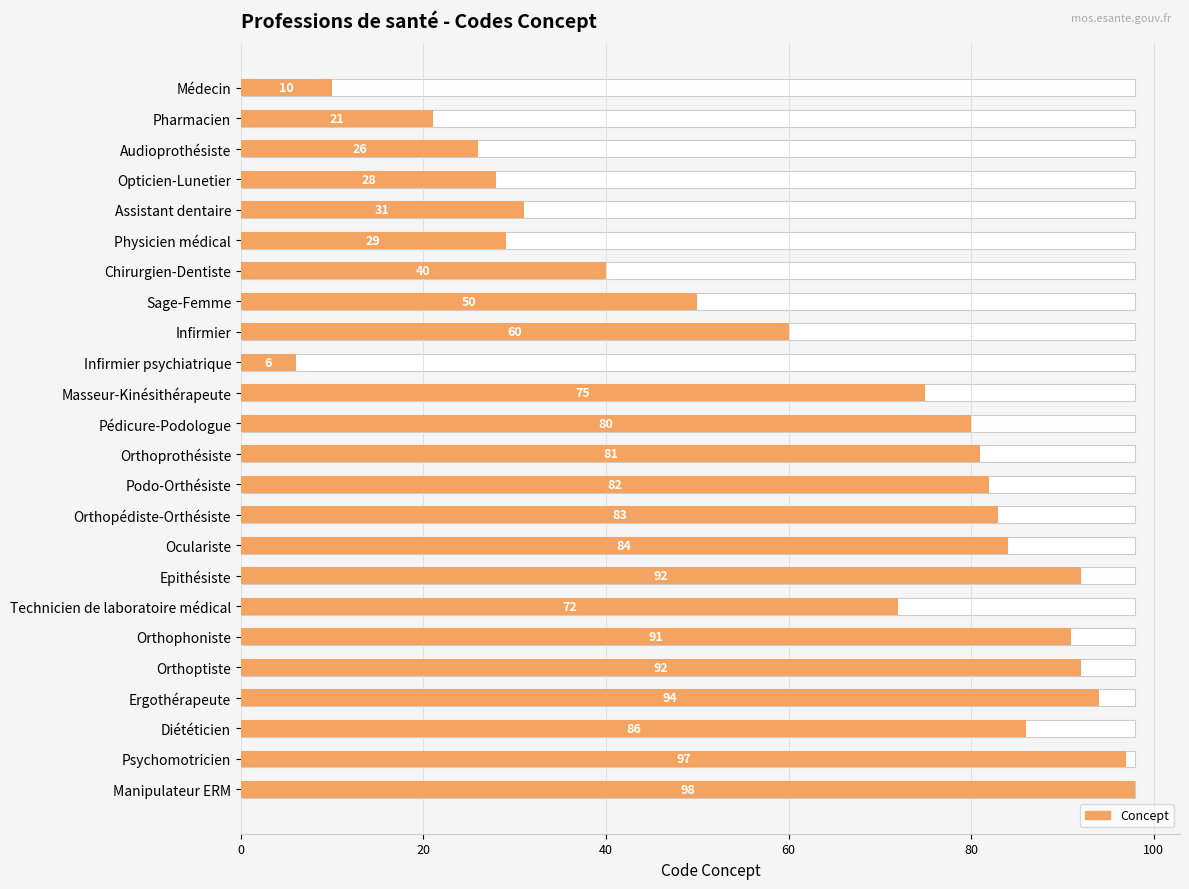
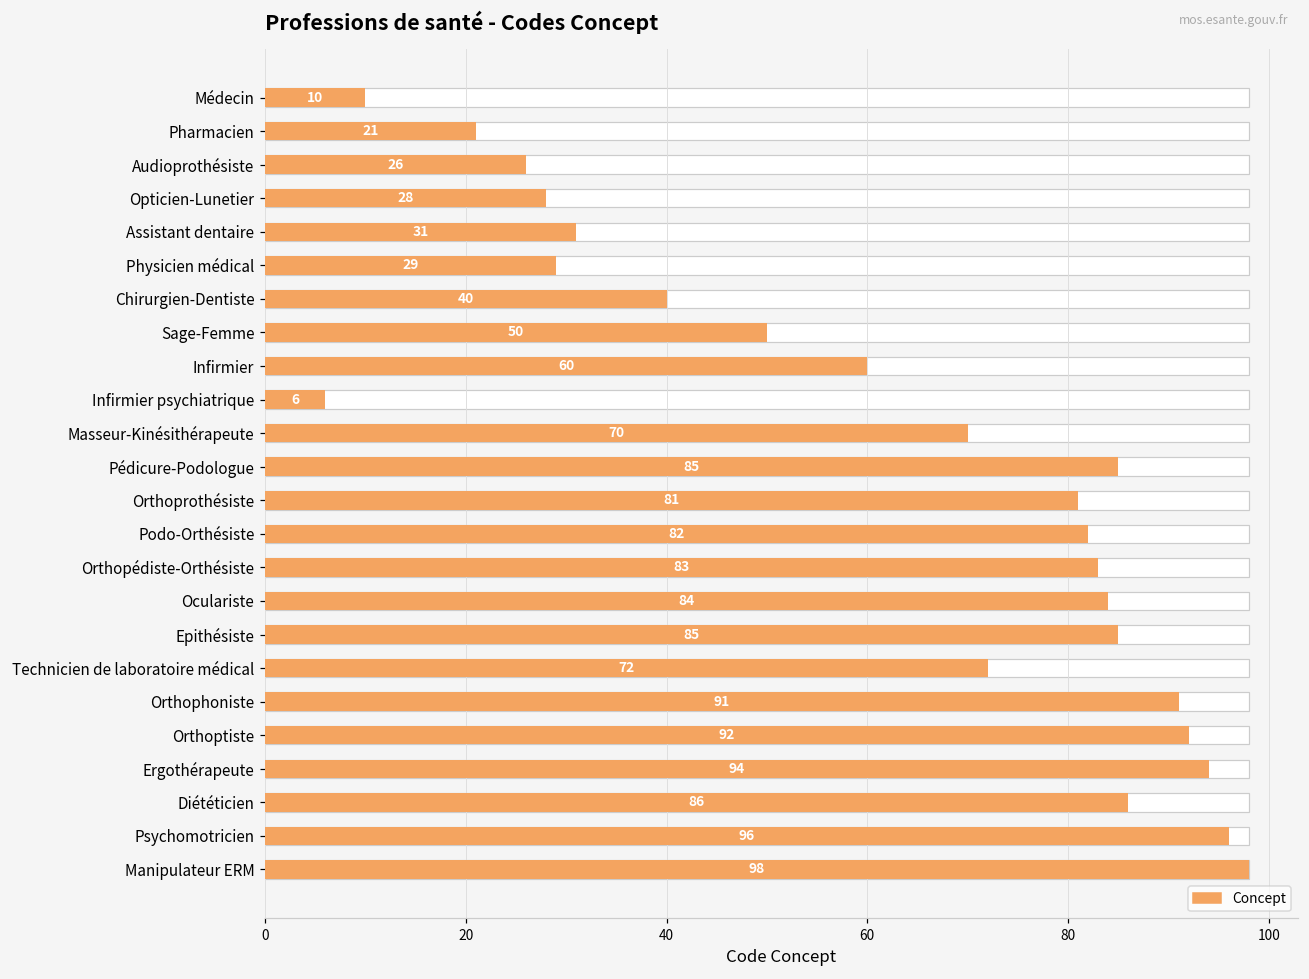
  {
    "Concept": {
-     "Masseur-Kinésithérapeute": 75,
-     "Pédicure-Podologue": 80,
-     "Epithésiste": 92,
-     "Psychomotricien": 97,
+     "Masseur-Kinésithérapeute": 70,
+     "Pédicure-Podologue": 85,
+     "Epithésiste": 85,
+     "Psychomotricien": 96,
      "Manipulateur ERM": 98
    }
  }
